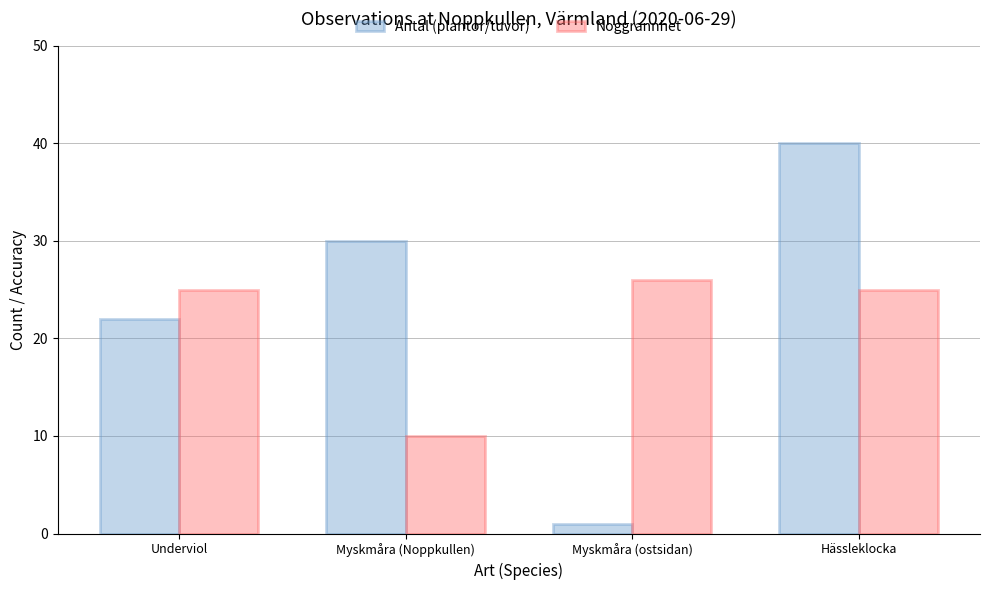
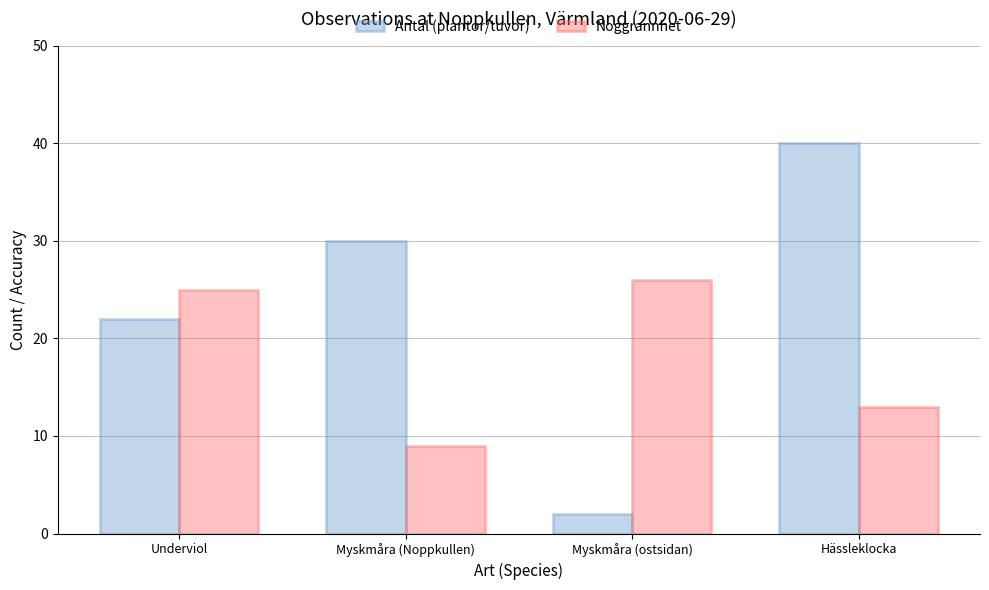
  {
    "Antal (plantor/tuvor)": {
      "Underviol": 22,
      "Myskmåra (Noppkullen)": 30,
-     "Myskmåra (ostsidan)": 1,
+     "Myskmåra (ostsidan)": 2,
      "Hässleklocka": 40
    },
    "Noggrannhet": {
      "Underviol": 25,
-     "Myskmåra (Noppkullen)": 10,
+     "Myskmåra (Noppkullen)": 9,
      "Myskmåra (ostsidan)": 26,
-     "Hässleklocka": 25
+     "Hässleklocka": 13
    }
  }
